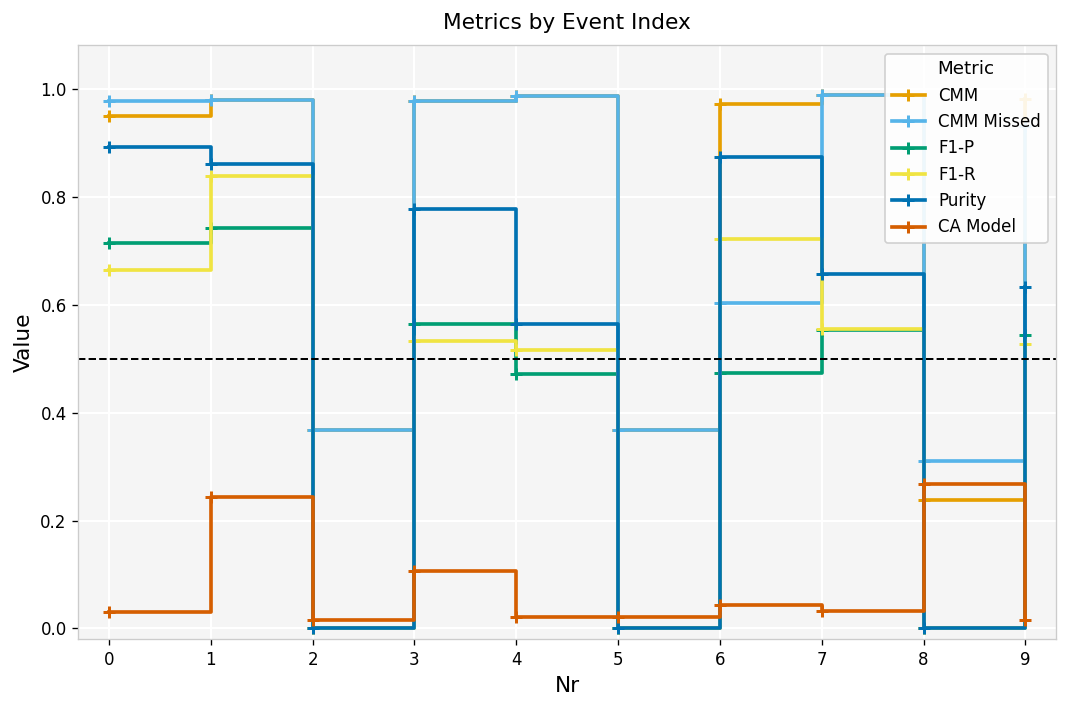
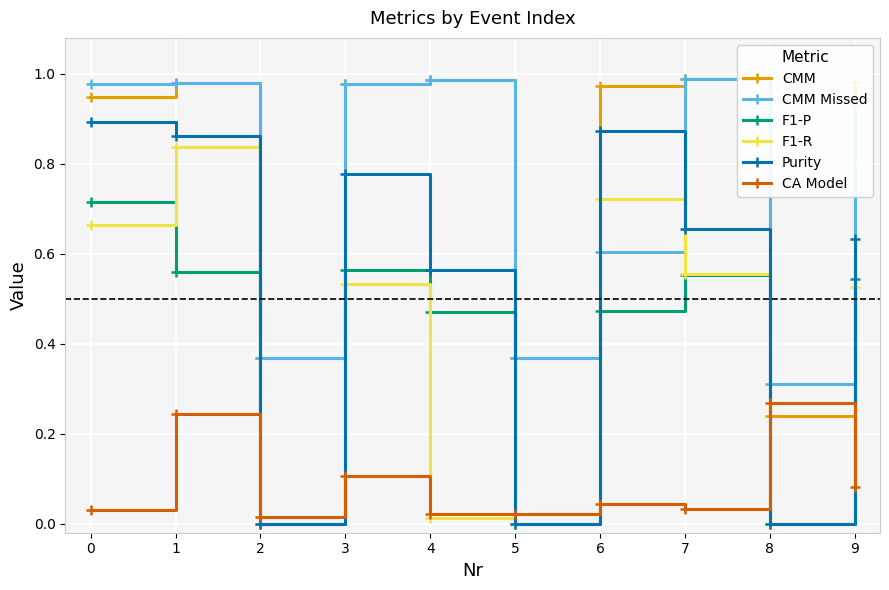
  {
    "CMM": {
      "0": 0.95,
      "6": 0.97,
      "8": 0.24
    },
    "CMM Missed": {
      "0": 0.98,
      "6": 0.60,
      "8": 0.31
    },
    "F1-P": {
      "0": 0.71,
-     "1": 0.74,
+     "1": 0.56,
      "3": 0.56,
      "4": 0.47,
      "6": 0.47,
      "9": 0.54
    },
    "F1-R": {
      "0": 0.66,
      "1": 0.84,
      "3": 0.53,
-     "4": 0.52,
+     "4": 0.01,
      "6": 0.72,
      "9": 0.53
    },
    "Purity": {
      "0": 0.89,
      "1": 0.86,
      "3": 0.78,
      "4": 0.56,
      "6": 0.87,
      "7": 0.66,
      "9": 0.63
    },
    "CA Model": {
      "0": 0.03,
      "1": 0.24,
      "2": 0.02,
      "3": 0.11,
      "4": 0.02,
      "5": 0.02,
      "6": 0.04,
      "7": 0.03,
      "8": 0.27,
-     "9": 0.02
+     "9": 0.08
    }
  }
